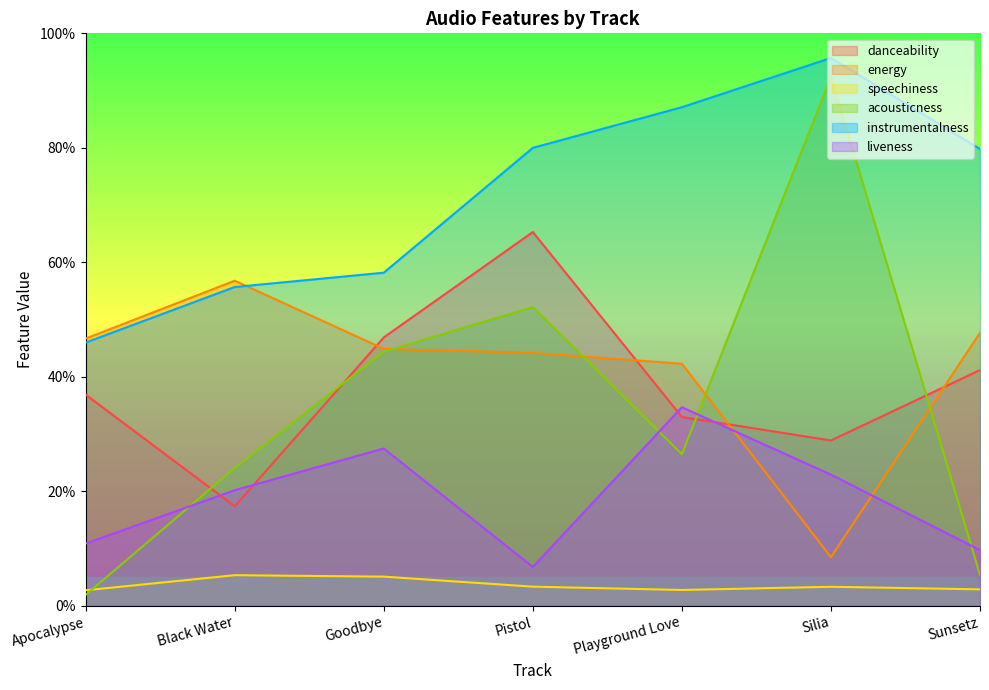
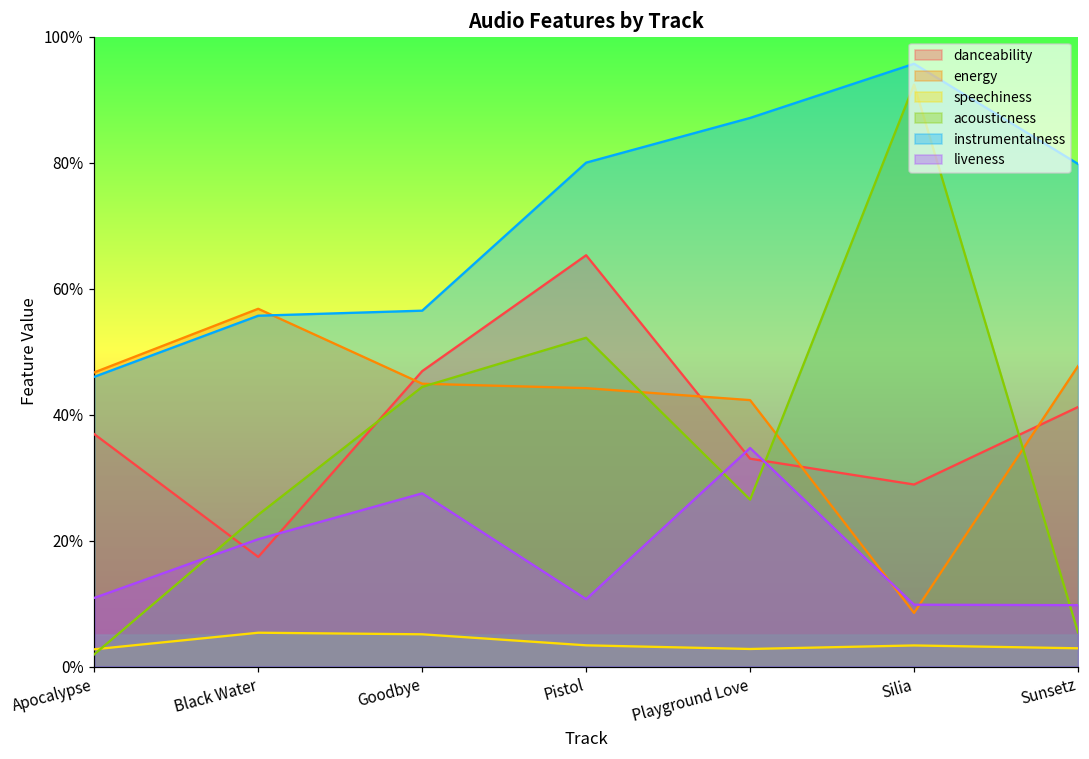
  {
    "acousticness": {
      "Black Water": "24%",
      "Goodbye": "44%",
      "Pistol": "52%",
      "Playground Love": "27%",
      "Sunsetz": "5%"
    },
    "instrumentalness": {
      "Apocalypse": "46%",
      "Black Water": "56%",
-     "Goodbye": "58%",
+     "Goodbye": "56%",
      "Pistol": "80%",
      "Playground Love": "87%",
      "Sunsetz": "80%"
    },
    "liveness": {
      "Apocalypse": "11%",
      "Black Water": "20%",
      "Goodbye": "28%",
-     "Pistol": "7%",
+     "Pistol": "11%",
      "Playground Love": "35%",
-     "Silia": "23%",
+     "Silia": "10%",
      "Sunsetz": "10%"
    }
  }
